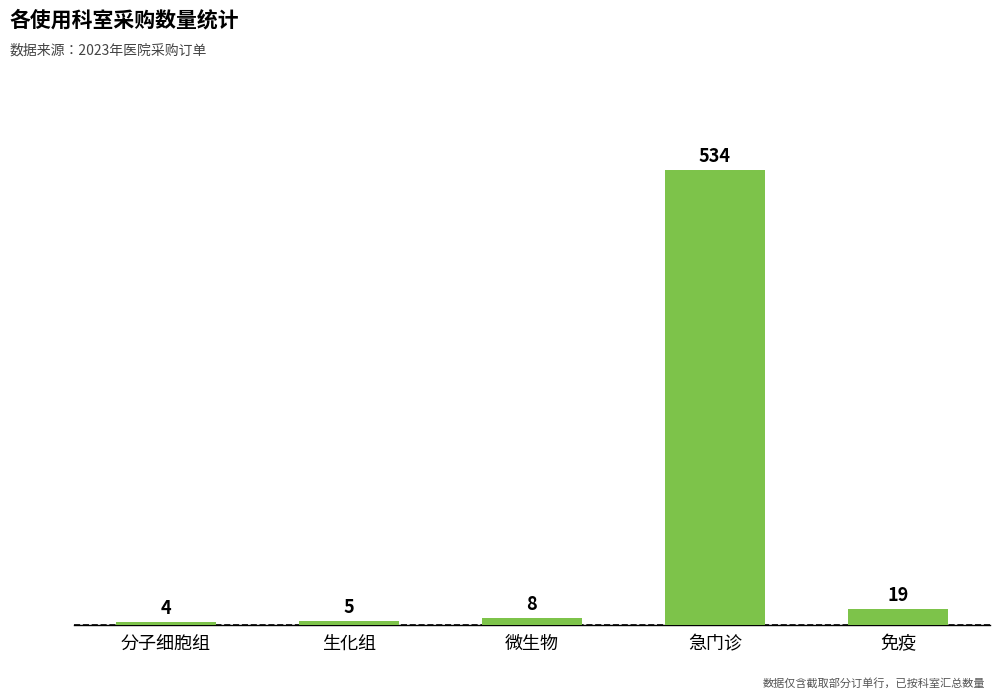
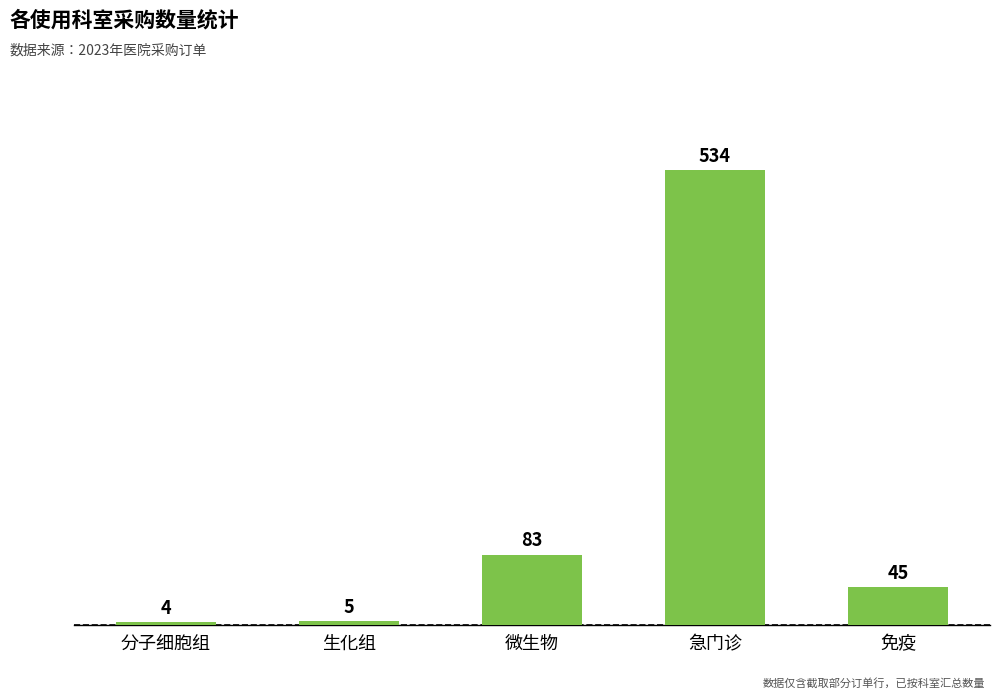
  {
    "分子细胞组": 4,
    "生化组": 5,
-   "微生物": 8,
+   "微生物": 83,
    "急门诊": 534,
-   "免疫": 19
+   "免疫": 45
  }
